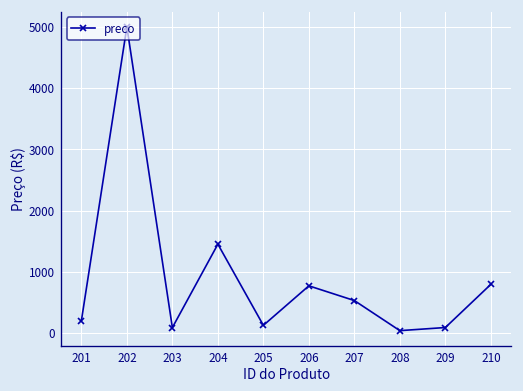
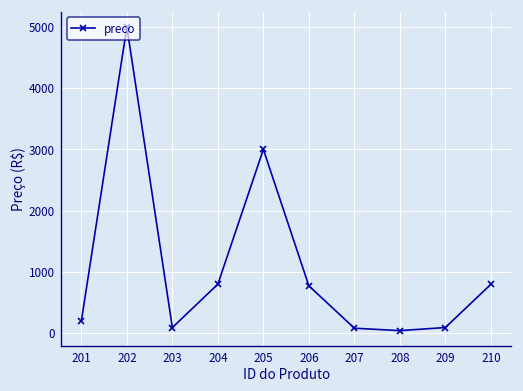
  {
    "201": 200,
    "203": 100,
-   "204": 1500,
-   "205": 100,
+   "204": 800,
+   "205": 3000,
    "206": 800,
-   "207": 500,
+   "207": 100,
    "208": 0,
    "209": 100,
    "210": 800
  }
